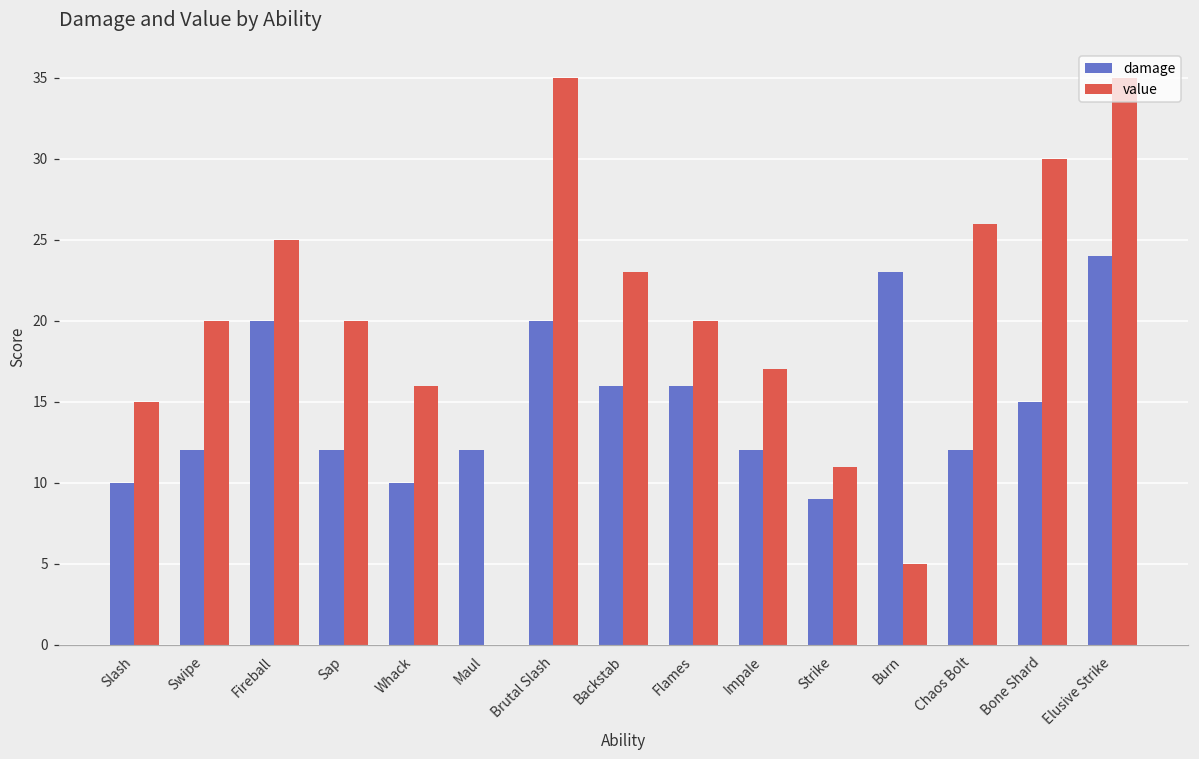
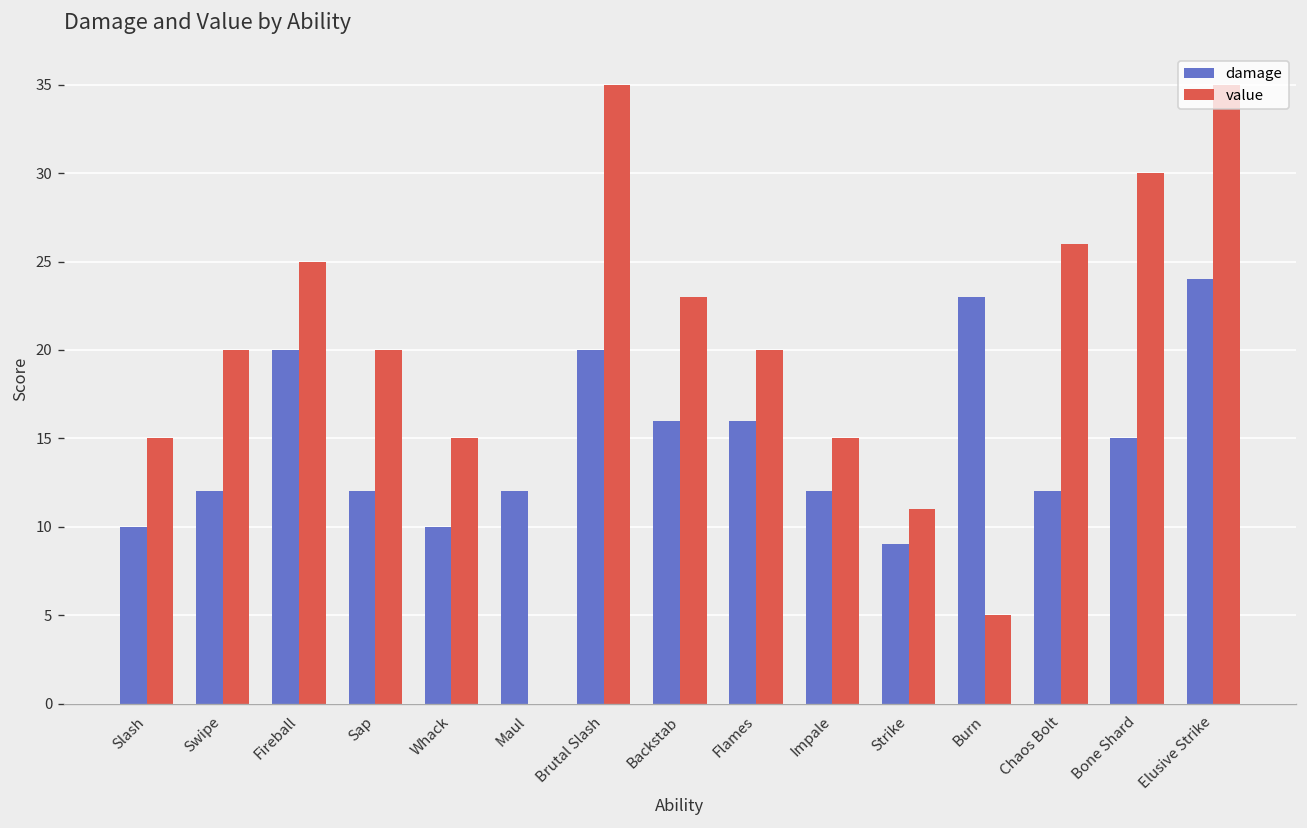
  {
    "damage": {
      "Slash": 10,
      "Swipe": 12,
      "Fireball": 20,
      "Sap": 12,
      "Whack": 10,
      "Maul": 12,
      "Brutal Slash": 20,
      "Backstab": 16,
      "Flames": 16,
      "Impale": 12,
      "Strike": 9,
      "Burn": 23,
      "Chaos Bolt": 12,
      "Bone Shard": 15,
      "Elusive Strike": 24
    },
    "value": {
      "Slash": 15,
      "Swipe": 20,
      "Fireball": 25,
      "Sap": 20,
-     "Whack": 16,
+     "Whack": 15,
      "Maul": 0,
      "Brutal Slash": 35,
      "Backstab": 23,
      "Flames": 20,
-     "Impale": 17,
+     "Impale": 15,
      "Strike": 11,
      "Burn": 5,
      "Chaos Bolt": 26,
      "Bone Shard": 30
    }
  }
